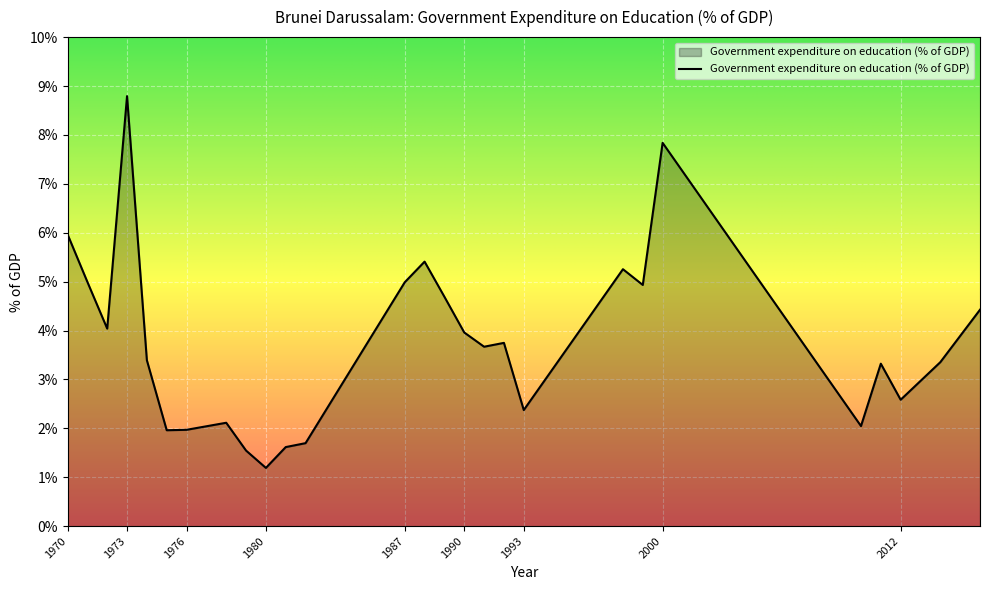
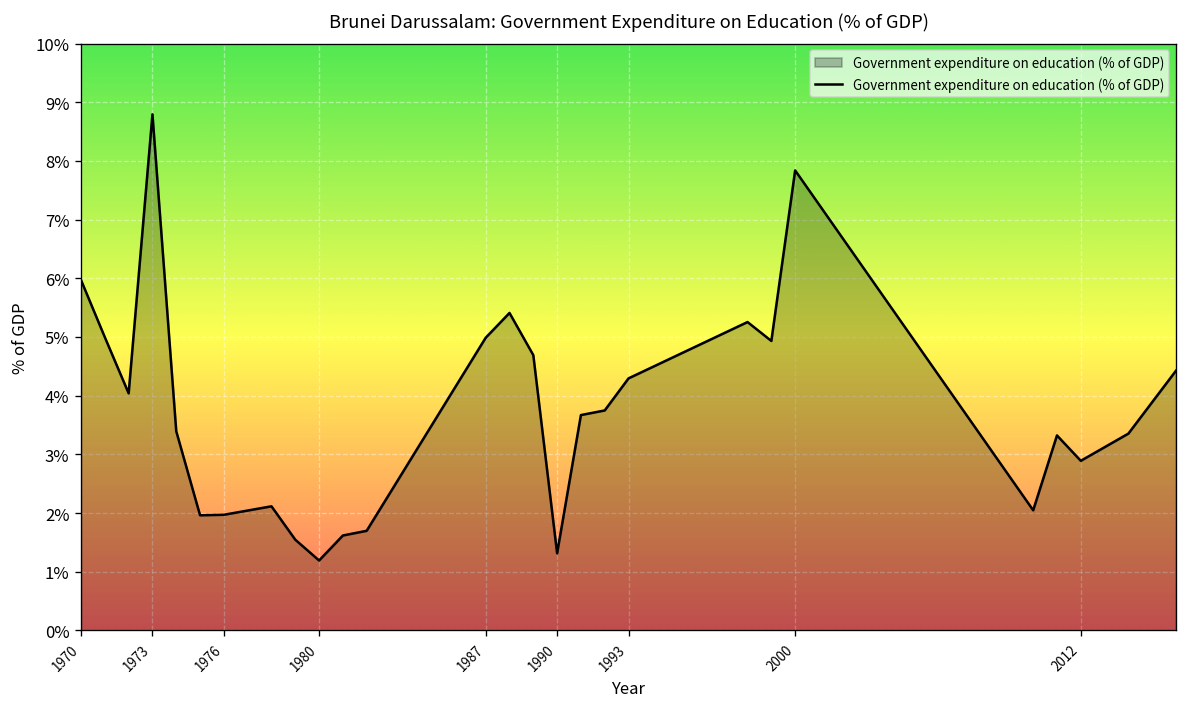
  {
    "1970": "6.0%",
    "1973": "8.8%",
    "1976": "2.0%",
    "1980": "1.2%",
    "1987": "5.0%",
-   "1990": "4.0%",
-   "1993": "2.4%",
+   "1990": "1.3%",
+   "1993": "4.3%",
    "2000": "7.8%",
-   "2012": "2.6%"
+   "2012": "2.9%"
  }
